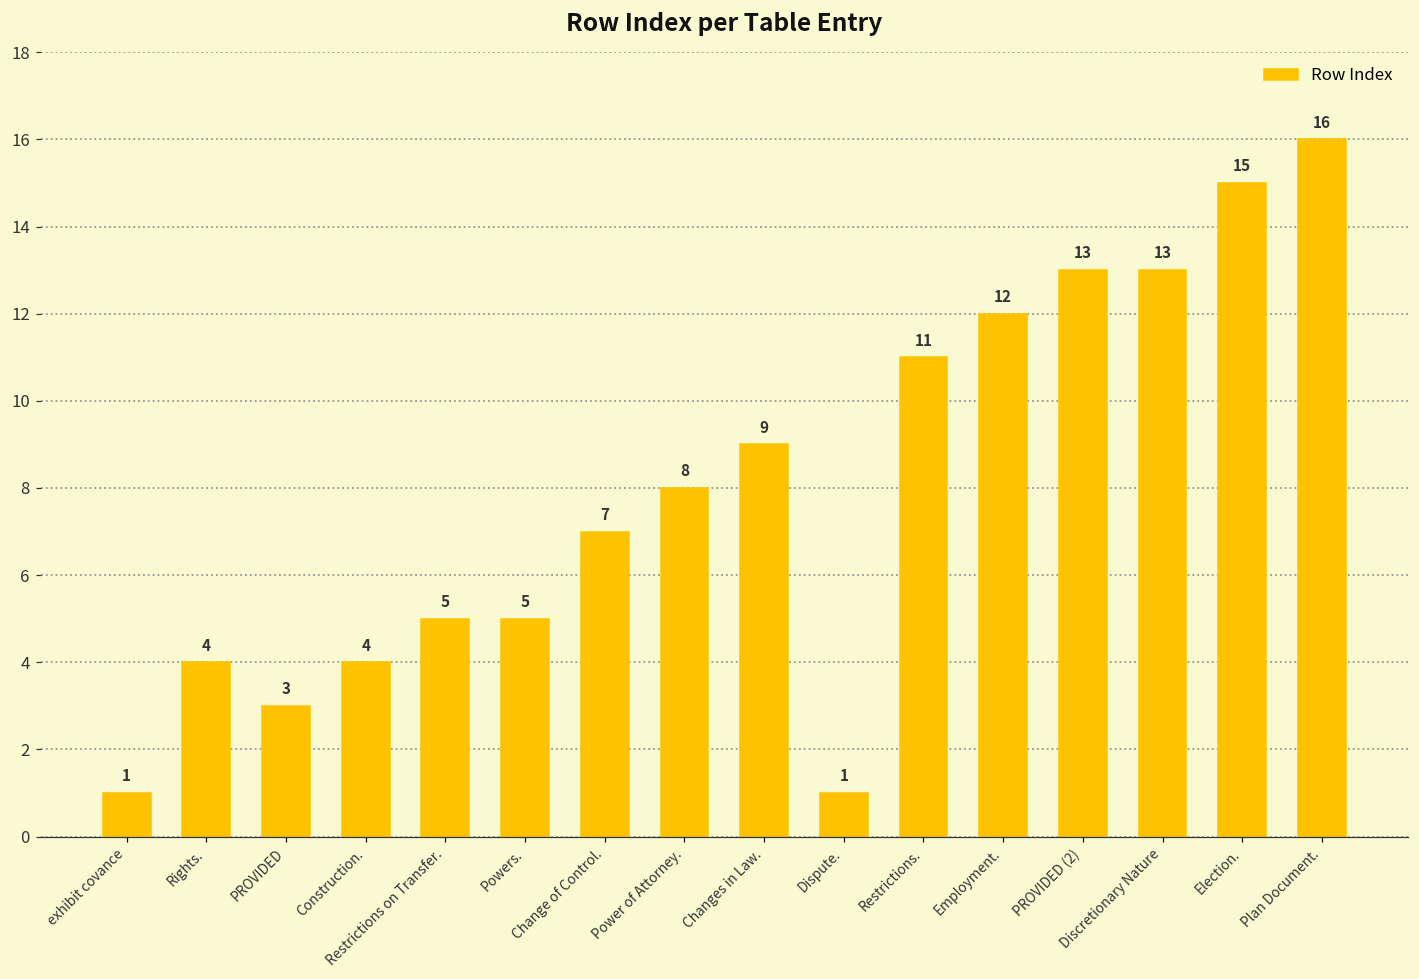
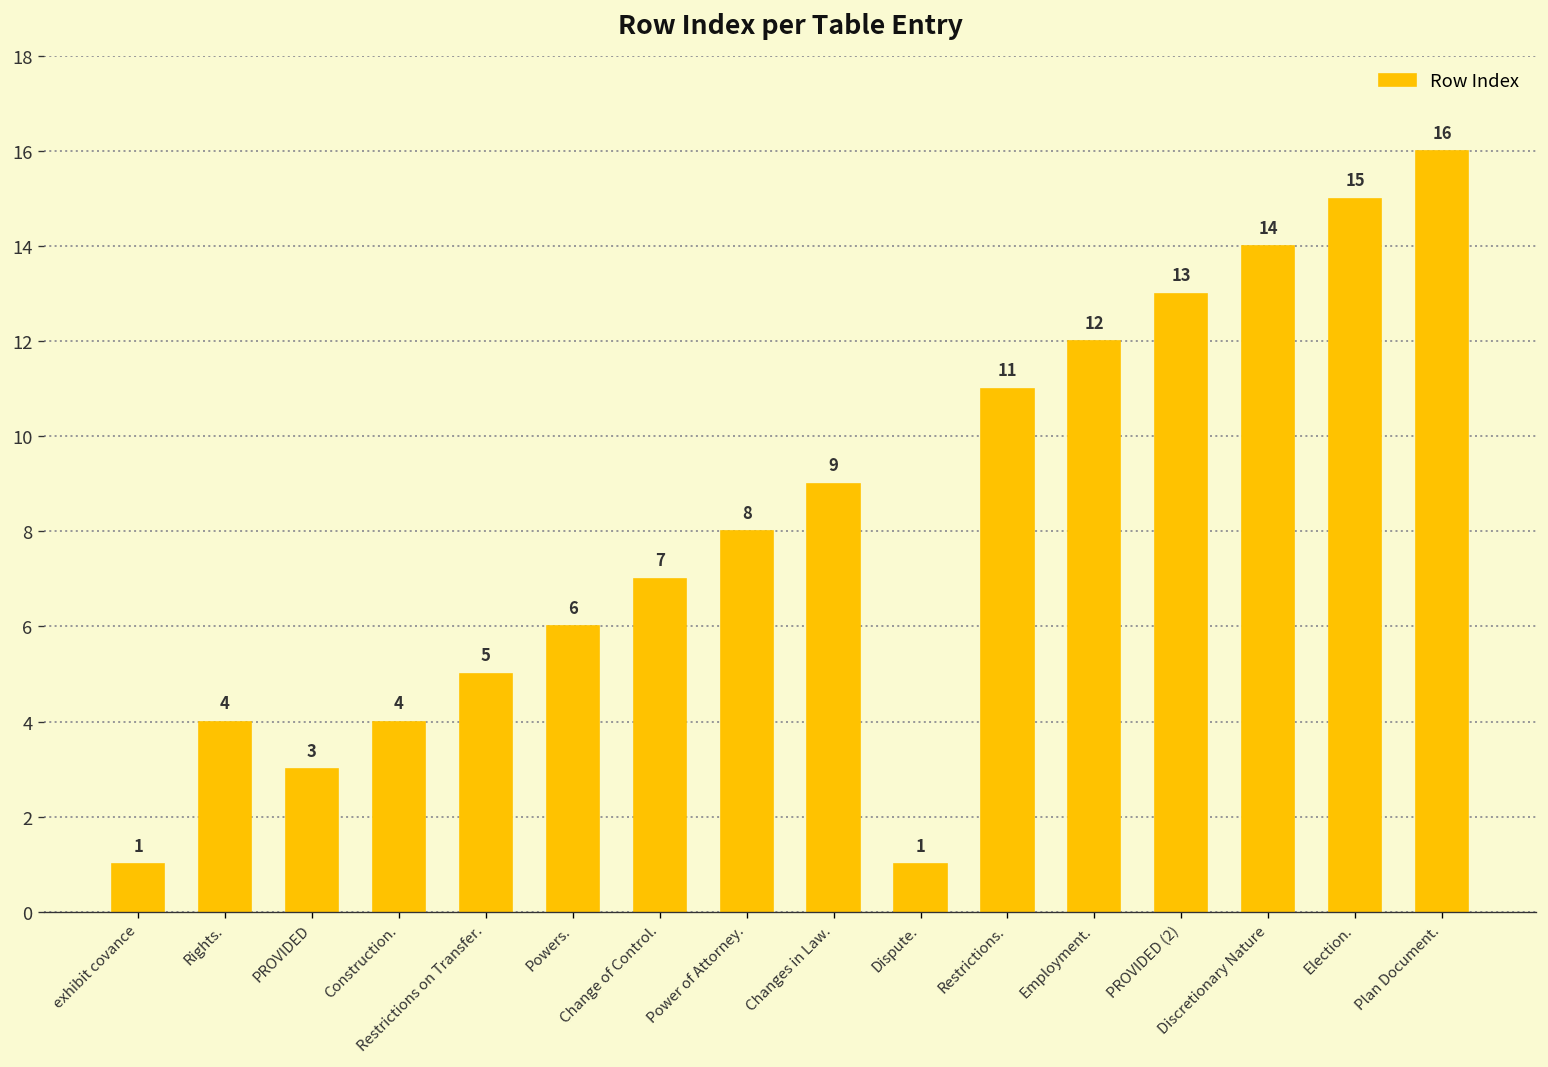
  {
    "exhibit covance": 1,
    "Rights.": 4,
    "PROVIDED": 3,
    "Construction.": 4,
    "Restrictions on Transfer.": 5,
-   "Powers.": 5,
+   "Powers.": 6,
    "Change of Control.": 7,
    "Power of Attorney.": 8,
    "Changes in Law.": 9,
    "Dispute.": 1,
    "Restrictions.": 11,
    "Employment.": 12,
    "PROVIDED (2)": 13,
-   "Discretionary Nature": 13,
+   "Discretionary Nature": 14,
    "Election.": 15,
    "Plan Document.": 16
  }
